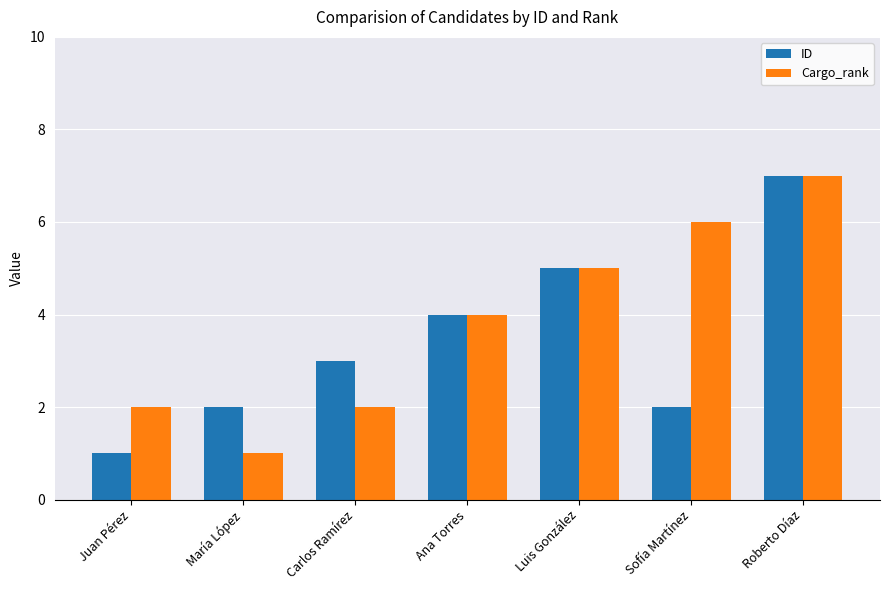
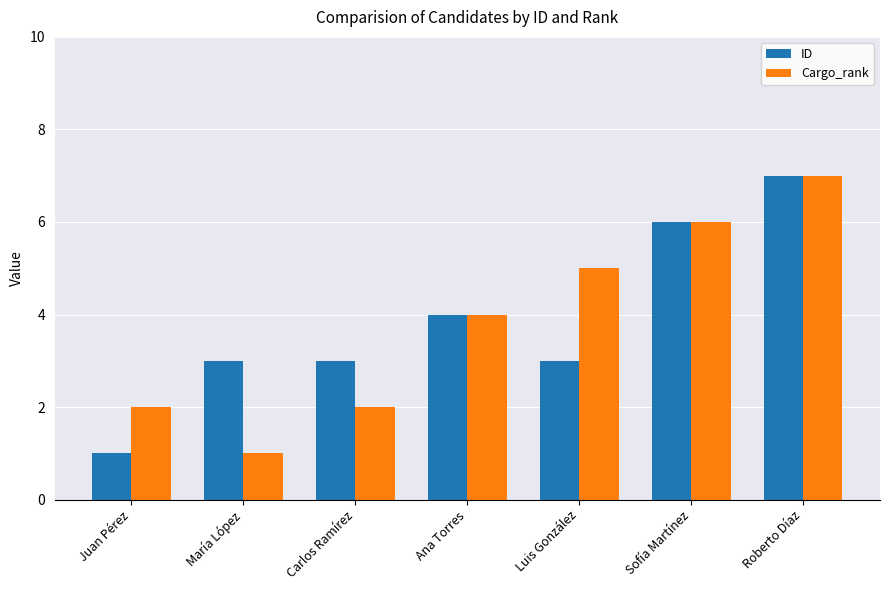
  {
    "ID": {
      "Juan Pérez": 1,
-     "María López": 2,
+     "María López": 3,
      "Carlos Ramírez": 3,
      "Ana Torres": 4,
-     "Luis González": 5,
-     "Sofía Martínez": 2,
+     "Luis González": 3,
+     "Sofía Martínez": 6,
      "Roberto Díaz": 7
    },
    "Cargo_rank": {
      "Juan Pérez": 2,
      "María López": 1,
      "Carlos Ramírez": 2,
      "Ana Torres": 4,
      "Luis González": 5,
      "Sofía Martínez": 6,
      "Roberto Díaz": 7
    }
  }
